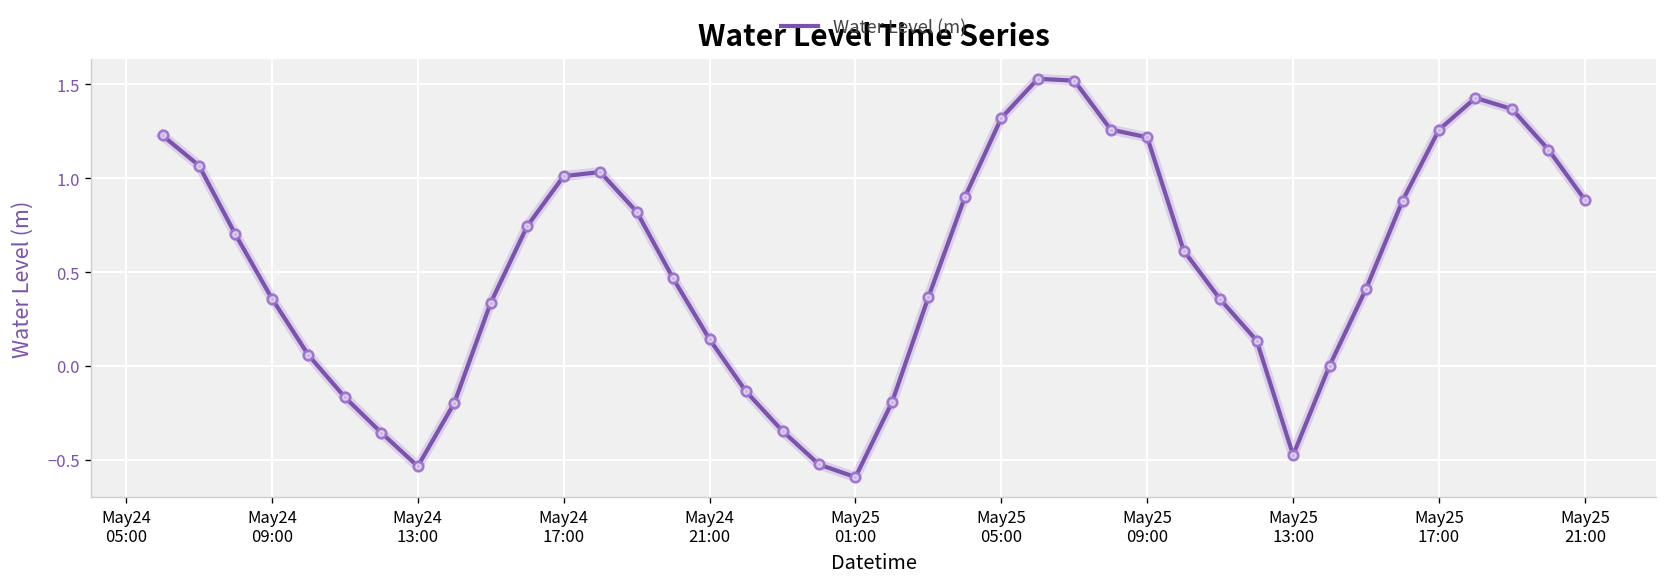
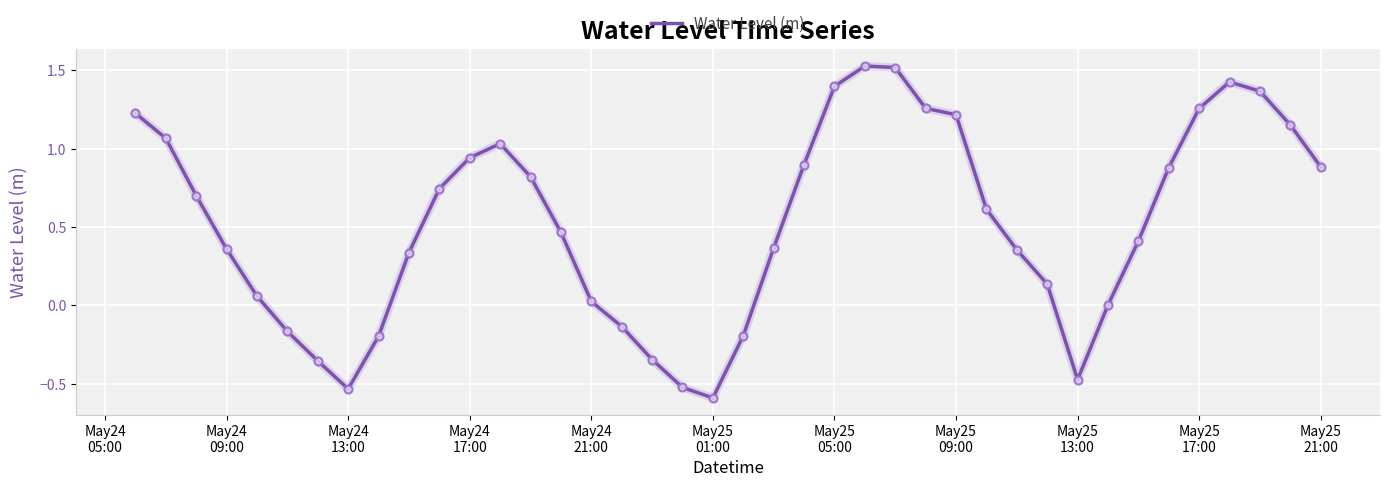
  {
    "May24 09:00": 0.36,
    "May24 13:00": -0.53,
-   "May24 17:00": 1.01,
-   "May24 21:00": 0.14,
+   "May24 17:00": 0.94,
+   "May24 21:00": 0.03,
    "May25 01:00": -0.59,
-   "May25 05:00": 1.32,
+   "May25 05:00": 1.40,
    "May25 09:00": 1.22,
    "May25 13:00": -0.47,
    "May25 17:00": 1.26,
    "May25 21:00": 0.88
  }
